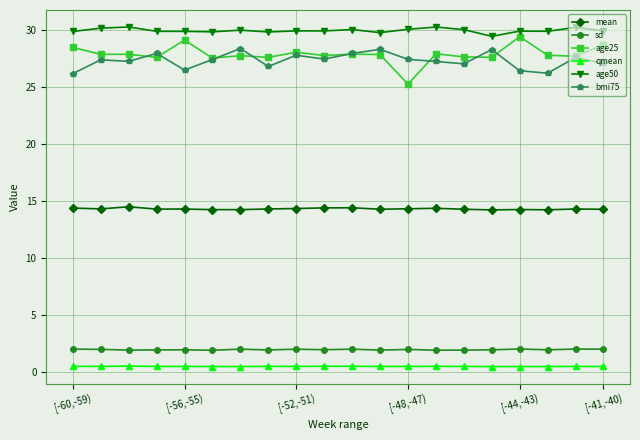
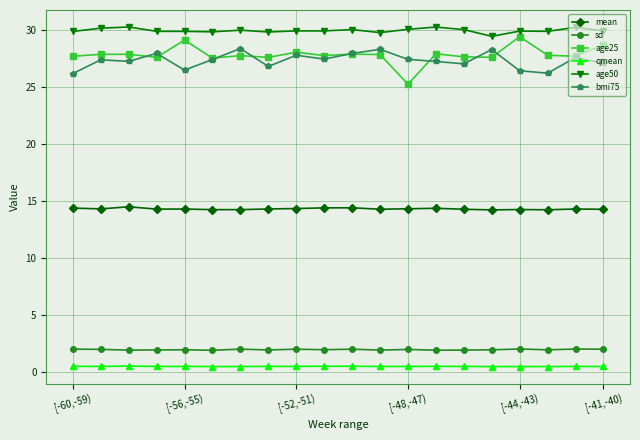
  {
    "age25": {
-     "[-60,-59)": 28.5,
+     "[-60,-59)": 27.7,
      "[-56,-55)": 29.1,
      "[-52,-51)": 28.1,
      "[-48,-47)": 25.3,
      "[-44,-43)": 29.4
    },
    "qmean": {
      "[-60,-59)": 0.5,
      "[-56,-55)": 0.5,
      "[-52,-51)": 0.5,
      "[-48,-47)": 0.5,
      "[-44,-43)": 0.5,
      "[-41,-40)": 0.5
    }
  }
